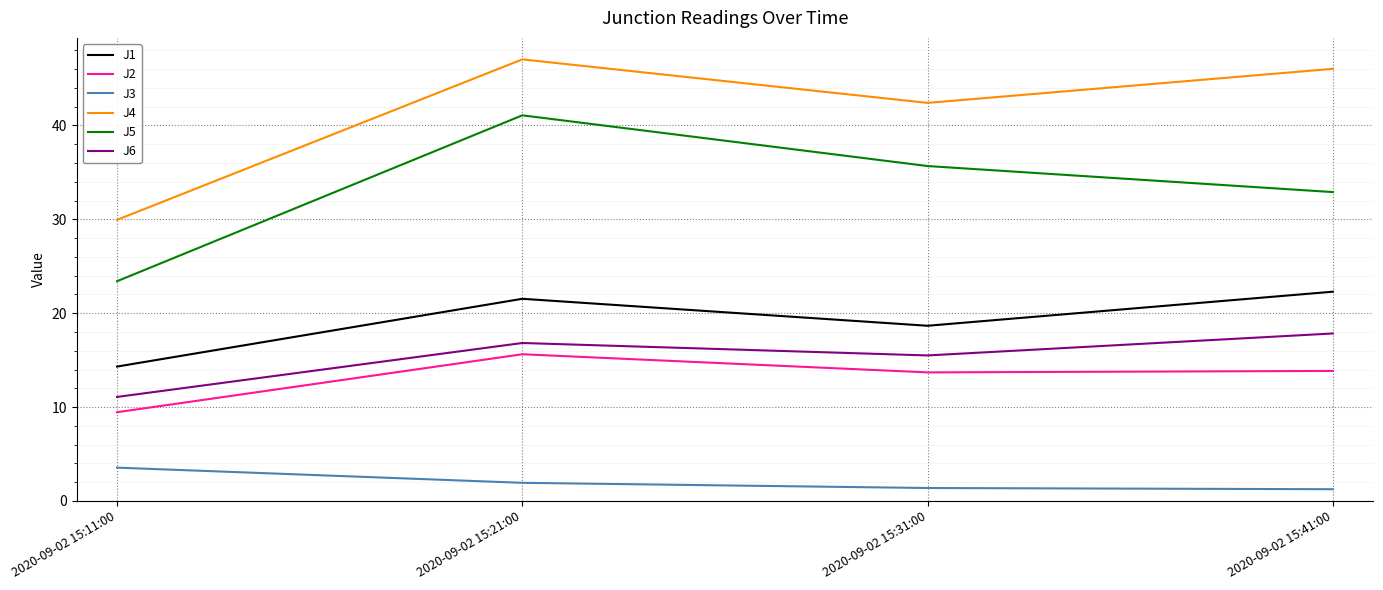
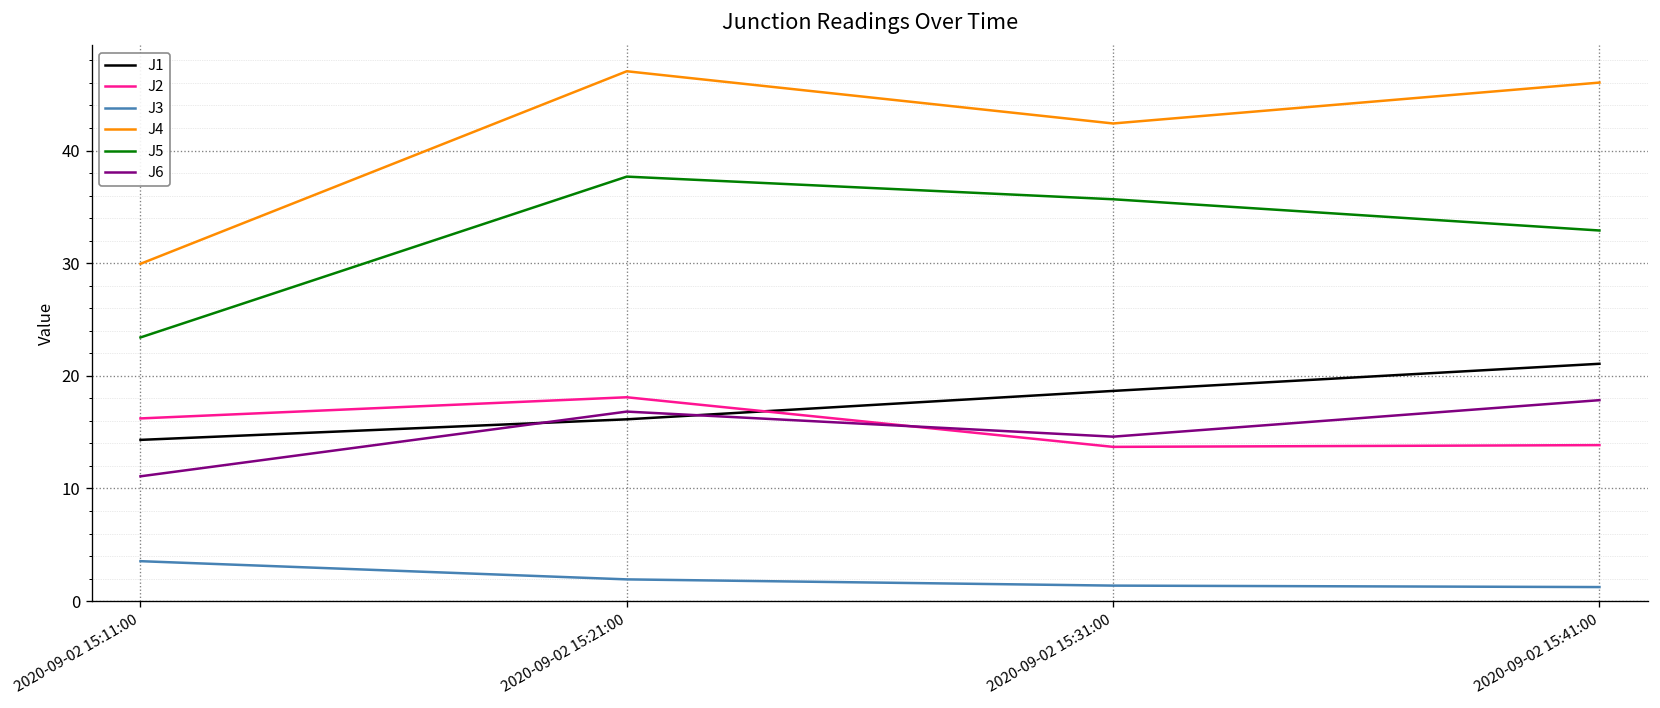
  {
    "J1": {
      "2020-09-02 15:11:00": 14,
-     "2020-09-02 15:21:00": 22,
+     "2020-09-02 15:21:00": 16,
      "2020-09-02 15:31:00": 19,
-     "2020-09-02 15:41:00": 22
+     "2020-09-02 15:41:00": 21
    },
    "J2": {
-     "2020-09-02 15:11:00": 9,
-     "2020-09-02 15:21:00": 16,
+     "2020-09-02 15:11:00": 16,
+     "2020-09-02 15:21:00": 18,
      "2020-09-02 15:31:00": 14,
      "2020-09-02 15:41:00": 14
    },
    "J3": {
      "2020-09-02 15:11:00": 4,
      "2020-09-02 15:21:00": 2,
      "2020-09-02 15:31:00": 1,
      "2020-09-02 15:41:00": 1
    },
    "J4": {
      "2020-09-02 15:11:00": 30,
      "2020-09-02 15:21:00": 47,
      "2020-09-02 15:31:00": 42,
      "2020-09-02 15:41:00": 46
    },
    "J5": {
      "2020-09-02 15:11:00": 23,
-     "2020-09-02 15:21:00": 41,
+     "2020-09-02 15:21:00": 38,
      "2020-09-02 15:31:00": 36,
      "2020-09-02 15:41:00": 33
    },
    "J6": {
      "2020-09-02 15:11:00": 11,
      "2020-09-02 15:21:00": 17,
-     "2020-09-02 15:31:00": 16,
+     "2020-09-02 15:31:00": 15,
      "2020-09-02 15:41:00": 18
    }
  }
